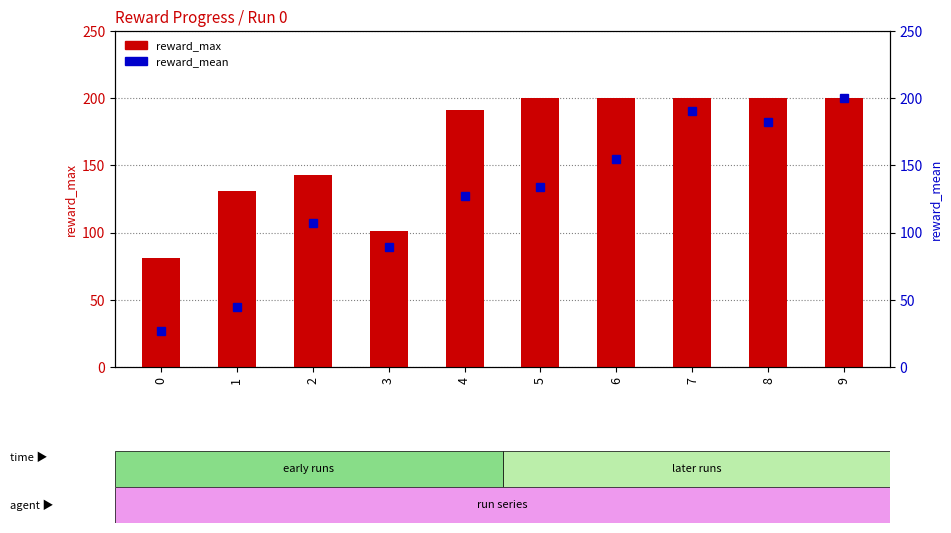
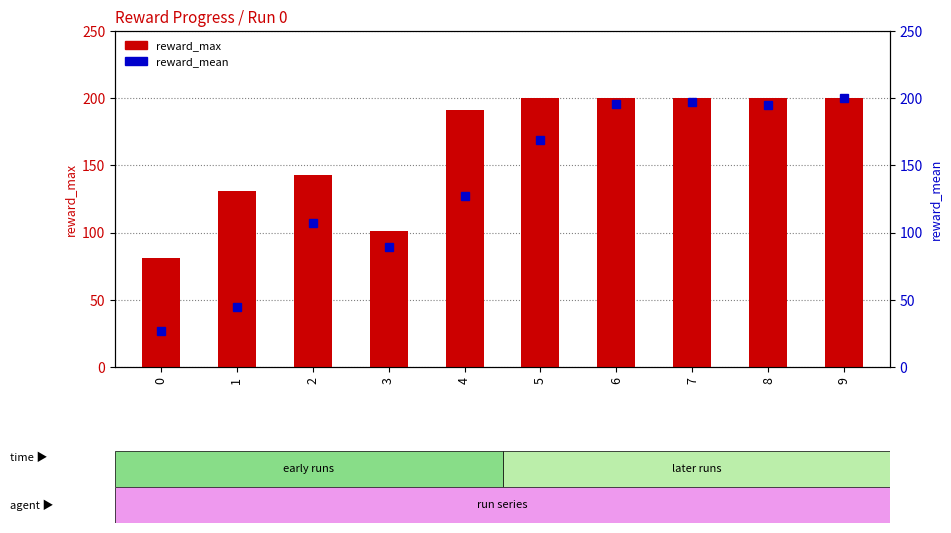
  {
    "reward_max": {
      "0": 81,
      "1": 131,
      "2": 143,
      "3": 101,
      "4": 191,
      "5": 200,
      "6": 200,
      "7": 200,
      "8": 200,
      "9": 200
    },
    "reward_mean": {
      "0": 27,
      "1": 45,
      "2": 107,
      "3": 90,
      "4": 127,
-     "5": 134,
-     "6": 155,
-     "7": 191,
-     "8": 182,
+     "5": 169,
+     "6": 196,
+     "7": 197,
+     "8": 195,
      "9": 200
    }
  }
